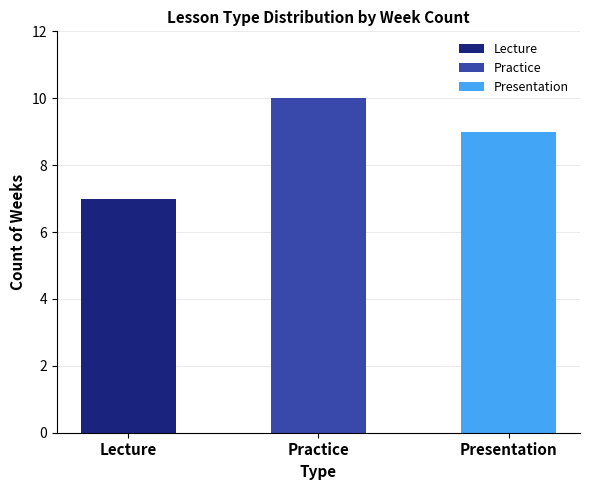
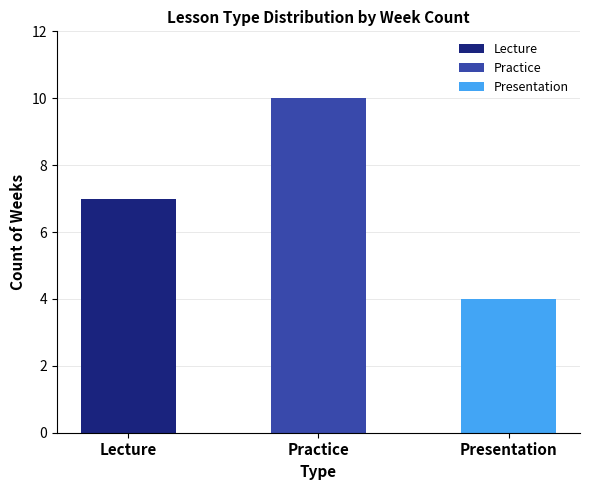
  {
    "Lecture": 7,
    "Practice": 10,
-   "Presentation": 9
+   "Presentation": 4
  }
